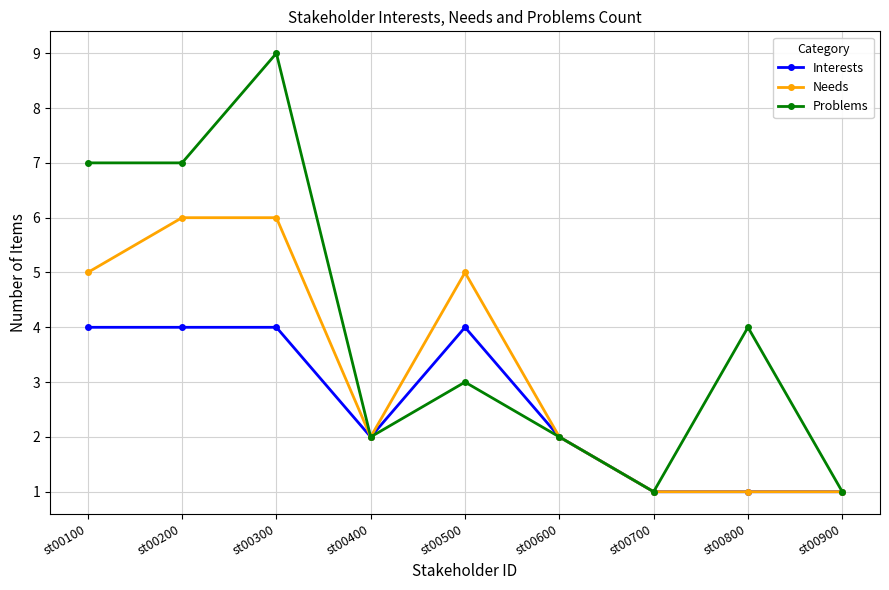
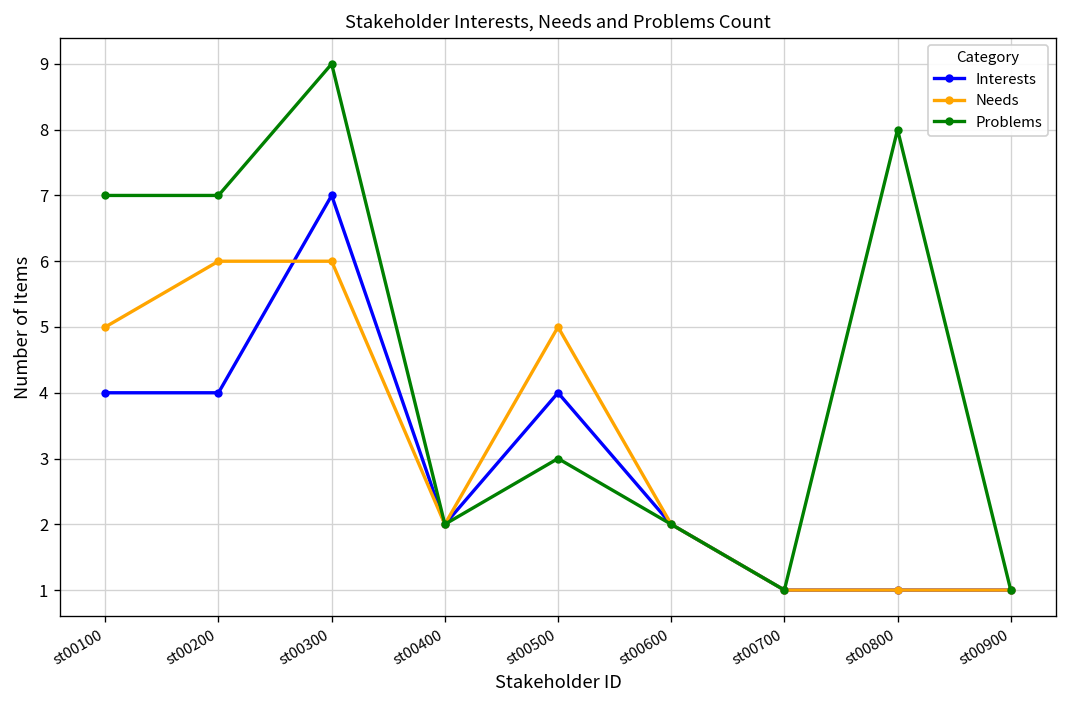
  {
    "Interests": {
      "st00100": 4,
      "st00200": 4,
-     "st00300": 4,
+     "st00300": 7,
      "st00500": 4
    },
    "Needs": {
      "st00100": 5,
      "st00200": 6,
      "st00300": 6,
      "st00500": 5
    },
    "Problems": {
      "st00100": 7,
      "st00200": 7,
      "st00300": 9,
      "st00500": 3,
-     "st00800": 4
+     "st00800": 8
    }
  }
